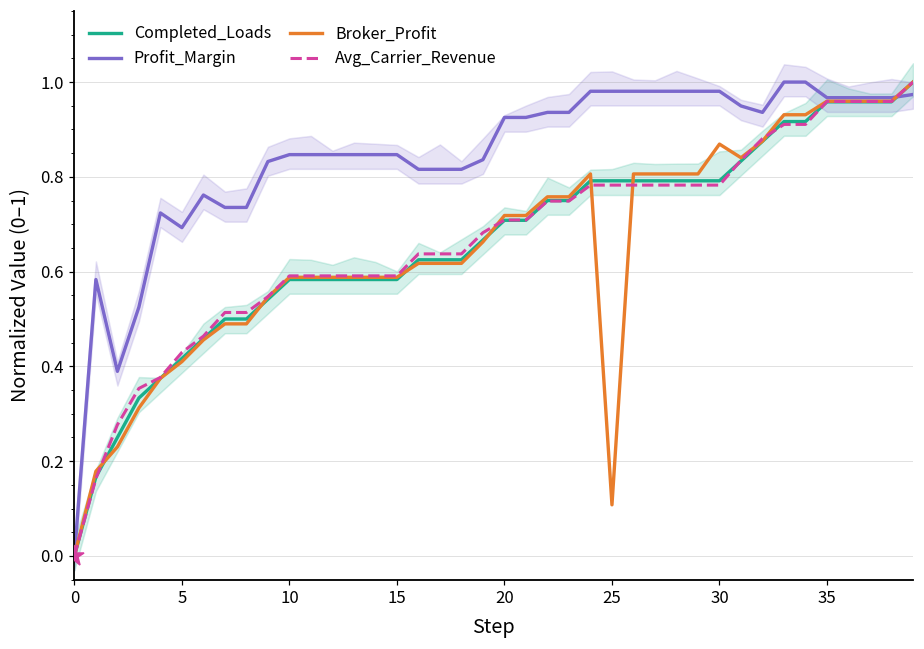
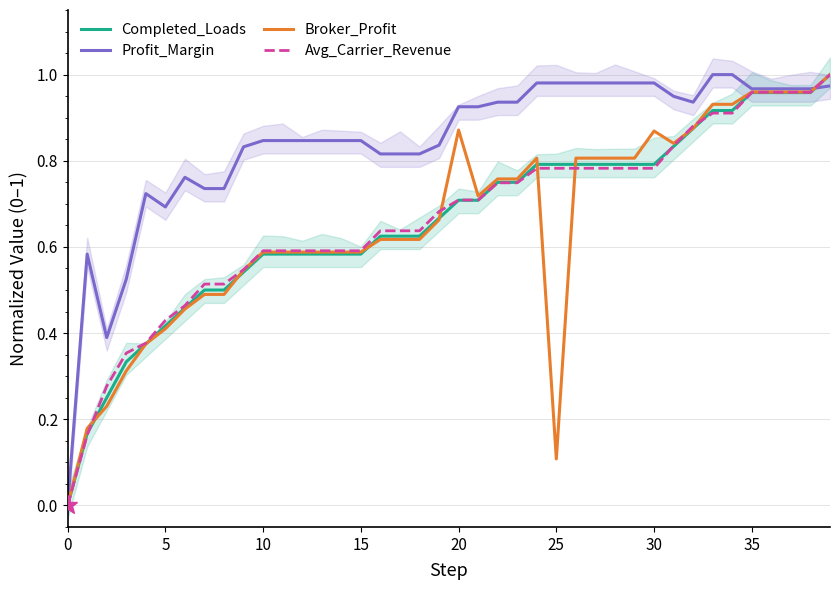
  {
    "Broker_Profit": {
      "5": 0.41,
-     "20": 0.72,
+     "20": 0.87,
      "25": 0.11,
      "30": 0.87
    }
  }
